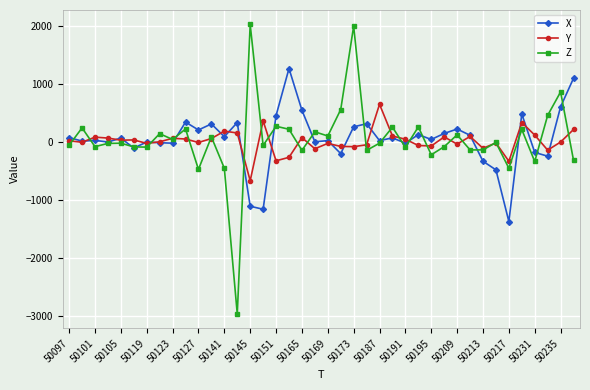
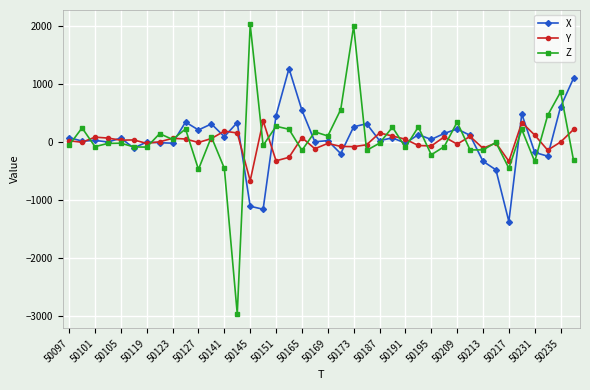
  {
    "X": {
      "50097": 100,
      "50101": 0,
      "50123": 0,
      "50127": 200,
      "50141": 100,
      "50145": -1100,
      "50151": 500,
      "50165": 500,
      "50169": 0,
      "50173": 300,
      "50187": 0,
      "50191": 0,
      "50195": 0,
      "50209": 200,
      "50213": -300,
      "50217": -1400,
      "50231": -200,
      "50235": 600
    },
    "Y": {
      "50097": 0,
      "50101": 100,
      "50127": 0,
      "50141": 200,
      "50145": -700,
      "50151": -300,
      "50165": 100,
      "50169": 0,
      "50173": -100,
-     "50187": 700,
+     "50187": 200,
      "50191": 0,
      "50195": -100,
      "50209": 0,
      "50217": -300,
      "50231": 100,
      "50235": 0
    },
    "Z": {
      "50097": -100,
      "50101": -100,
      "50105": 0,
      "50119": -100,
      "50127": -500,
      "50141": -500,
      "50145": 2000,
      "50151": 300,
      "50165": -100,
      "50169": 100,
      "50173": 2000,
      "50187": 0,
      "50191": -100,
      "50195": -200,
-     "50209": 100,
+     "50209": 300,
      "50217": -500,
      "50231": -300,
      "50235": 900
    }
  }
